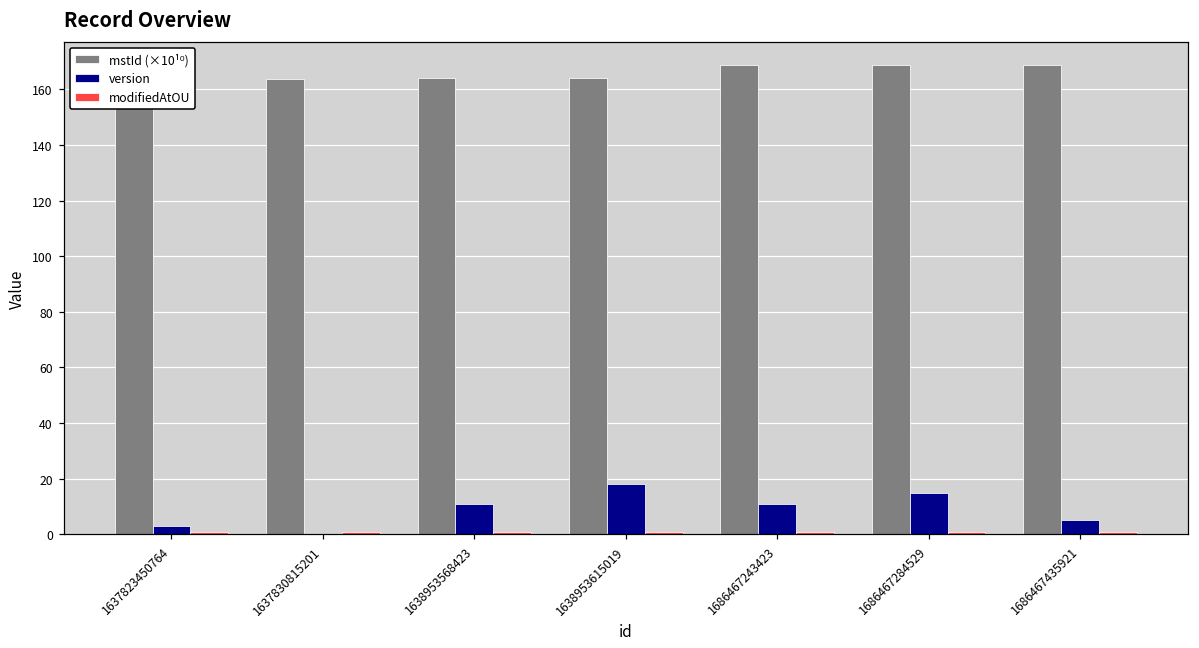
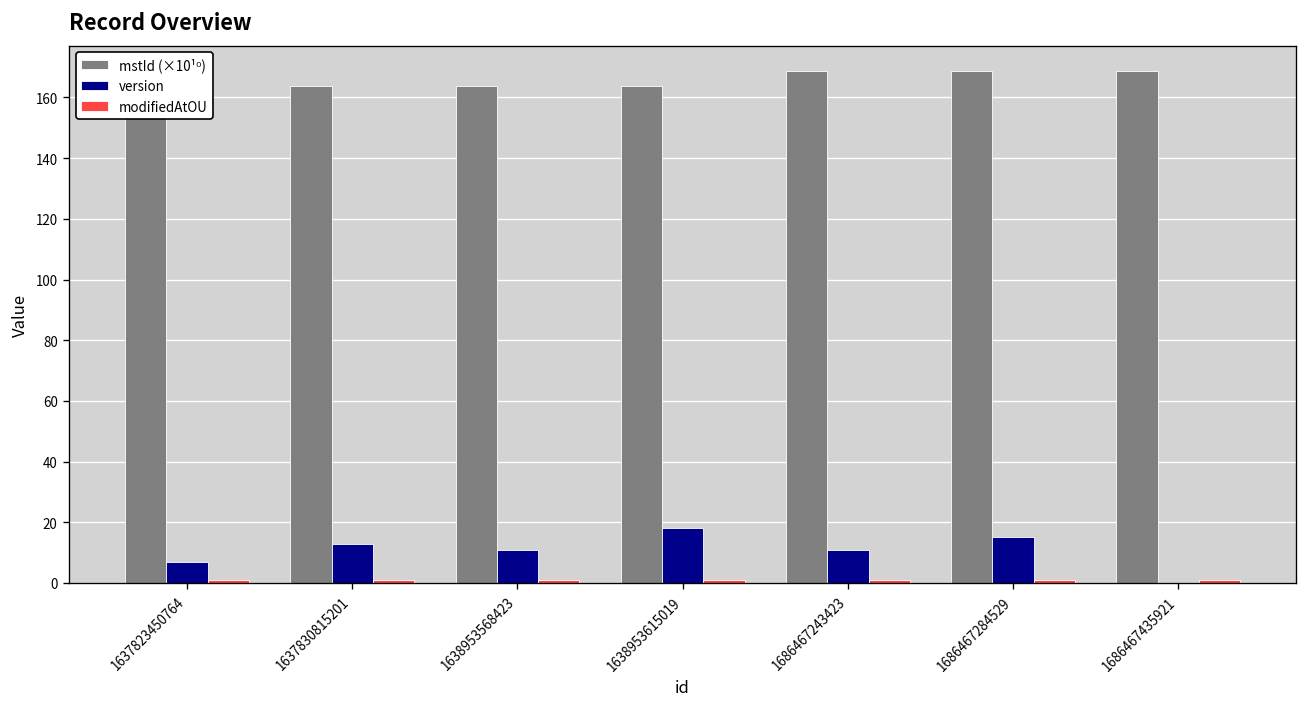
  {
    "mstId (×10¹⁰)": {
      "1637830815201": 164,
      "1638953568423": 164,
      "1638953615019": 164,
      "1686467243423": 169,
      "1686467284529": 169,
      "1686467435921": 169
    },
    "version": {
-     "1637823450764": 3,
-     "1637830815201": 0,
+     "1637823450764": 7,
+     "1637830815201": 13,
      "1638953568423": 11,
      "1638953615019": 18,
      "1686467243423": 11,
      "1686467284529": 15,
-     "1686467435921": 5
+     "1686467435921": 0
    },
    "modifiedAtOU": {
      "1637823450764": 1,
      "1637830815201": 1,
      "1638953568423": 1,
      "1638953615019": 1,
      "1686467243423": 1,
      "1686467284529": 1,
      "1686467435921": 1
    }
  }
